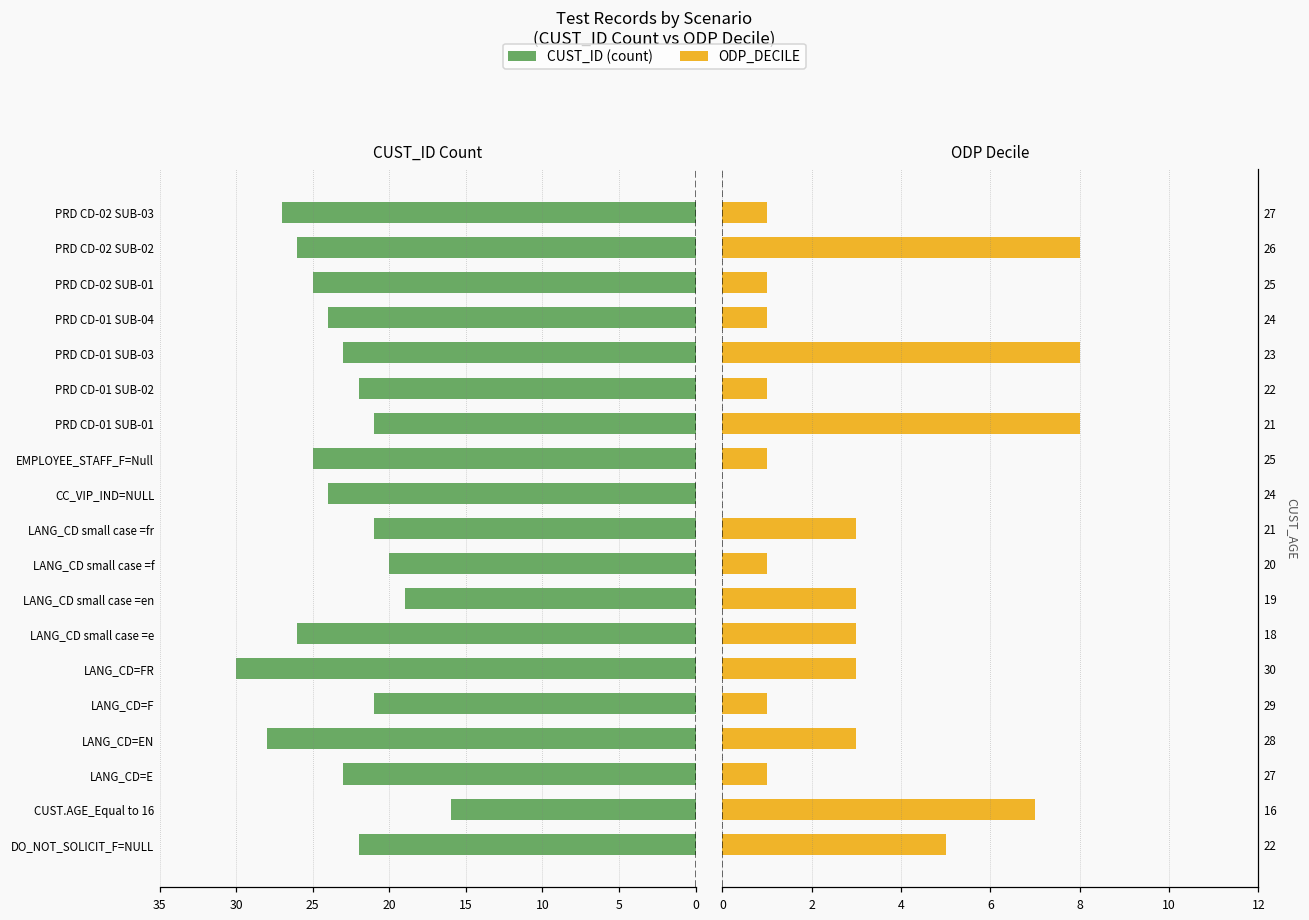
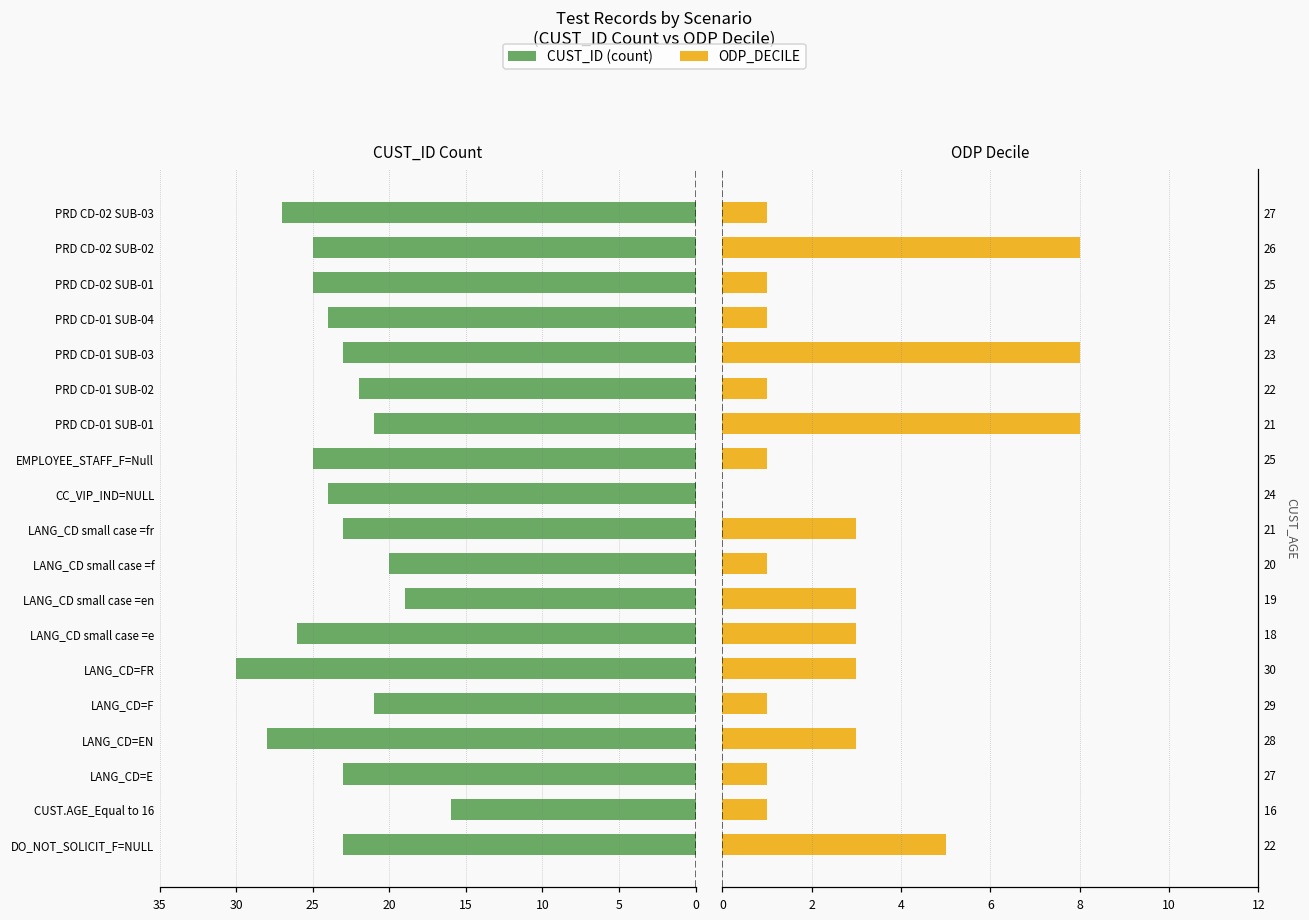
  {
    "CUST_ID Count": {
      "PRD CD-02 SUB-03": 27,
-     "PRD CD-02 SUB-02": 26,
+     "PRD CD-02 SUB-02": 25,
      "PRD CD-02 SUB-01": 25,
      "PRD CD-01 SUB-04": 24,
      "PRD CD-01 SUB-03": 23,
      "PRD CD-01 SUB-02": 22,
      "PRD CD-01 SUB-01": 21,
      "EMPLOYEE_STAFF_F=Null": 25,
      "CC_VIP_IND=NULL": 24,
-     "LANG_CD small case =fr": 21,
+     "LANG_CD small case =fr": 23,
      "LANG_CD small case =f": 20,
      "LANG_CD small case =en": 19,
      "LANG_CD small case =e": 26,
      "LANG_CD=FR": 30,
      "LANG_CD=F": 21,
      "LANG_CD=EN": 28,
      "LANG_CD=E": 23,
      "CUST.AGE_Equal to 16": 16,
-     "DO_NOT_SOLICIT_F=NULL": 22
+     "DO_NOT_SOLICIT_F=NULL": 23
    },
    "ODP Decile": {
      "26": 8,
      "23": 8,
      "20": 1,
      "19": 3,
      "18": 3,
      "30": 3,
      "29": 1,
      "28": 3,
-     "16": 7
+     "16": 1
    }
  }
